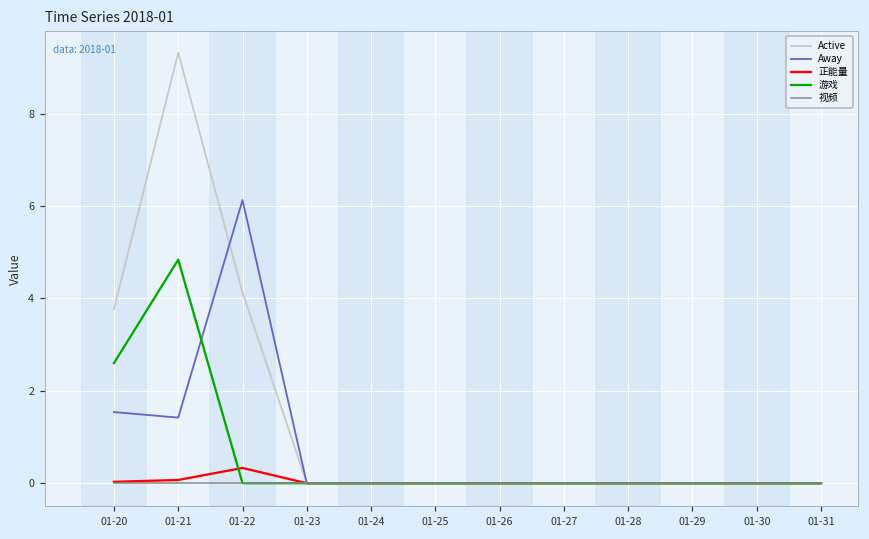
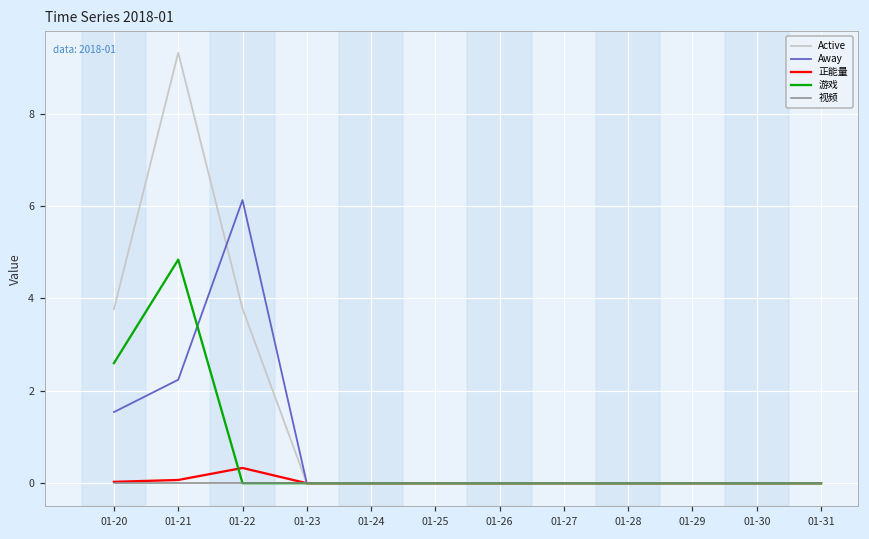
  {
    "Active": {
      "01-20": 3.8,
      "01-21": 9.3,
-     "01-22": 4.1
+     "01-22": 3.8
    },
    "Away": {
      "01-20": 1.5,
-     "01-21": 1.4,
+     "01-21": 2.2,
      "01-22": 6.1
    },
    "正能量": {
      "01-21": 0.1,
      "01-22": 0.3
    },
    "游戏": {
      "01-20": 2.6,
      "01-21": 4.8
    },
    "视频": {
      "01-21": 0.0
    }
  }
